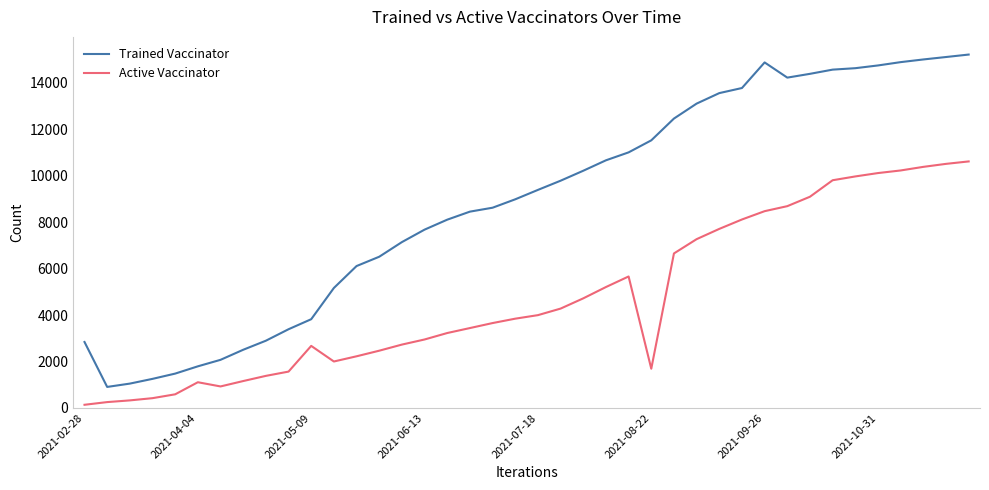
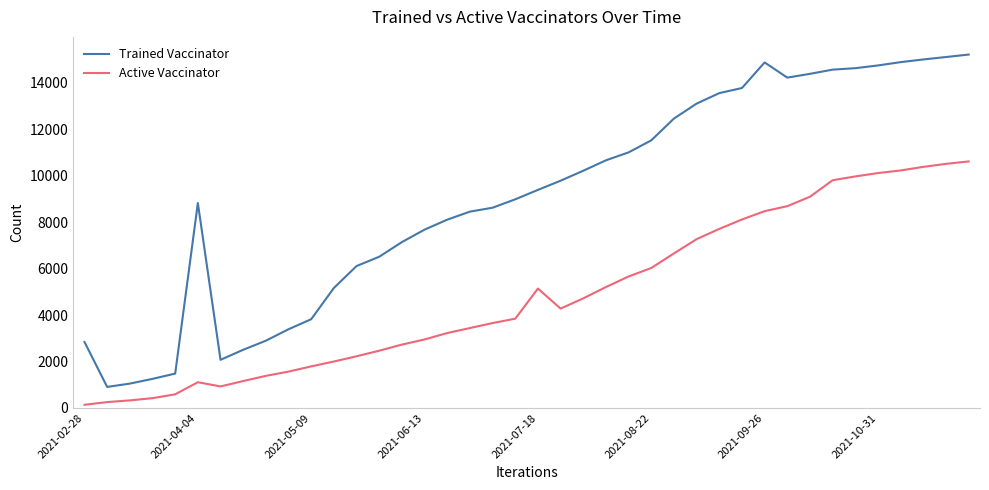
  {
    "Trained Vaccinator": {
      "2021-02-28": 2800,
-     "2021-04-04": 1800,
+     "2021-04-04": 8800,
      "2021-05-09": 3800,
      "2021-06-13": 7700,
      "2021-07-18": 9400,
      "2021-08-22": 11500,
      "2021-09-26": 14900,
      "2021-10-31": 14700
    },
    "Active Vaccinator": {
      "2021-02-28": 100,
      "2021-04-04": 1100,
-     "2021-05-09": 2700,
+     "2021-05-09": 1800,
      "2021-06-13": 2900,
-     "2021-07-18": 4000,
-     "2021-08-22": 1700,
+     "2021-07-18": 5100,
+     "2021-08-22": 6000,
      "2021-09-26": 8500,
      "2021-10-31": 10100
    }
  }
